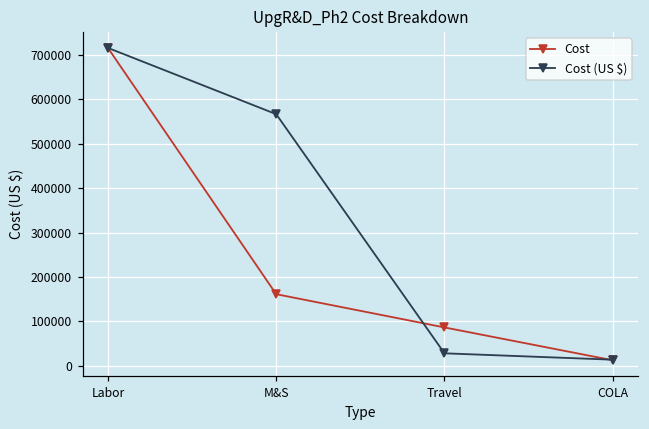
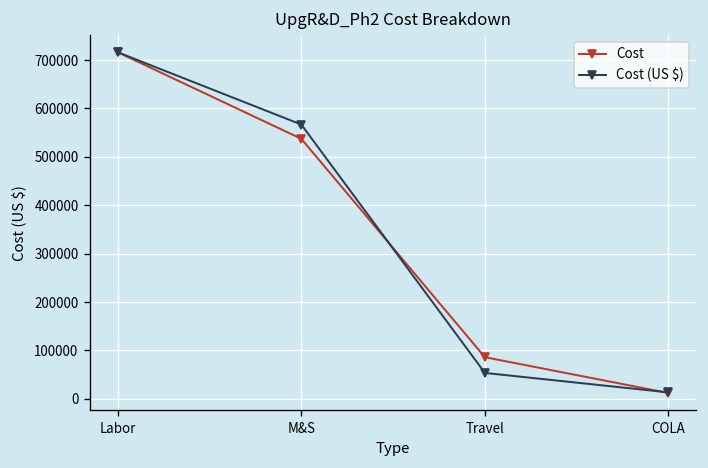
  {
    "Cost": {
-     "M&S": 160000,
+     "M&S": 540000,
      "Travel": 90000
    },
    "Cost (US $)": {
      "M&S": 570000,
-     "Travel": 30000
+     "Travel": 50000
    }
  }
